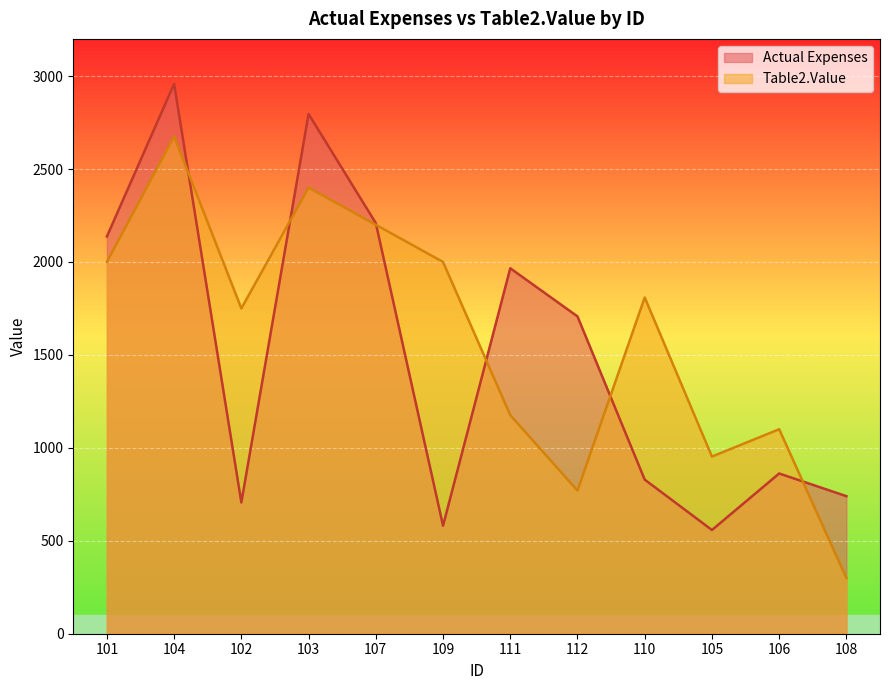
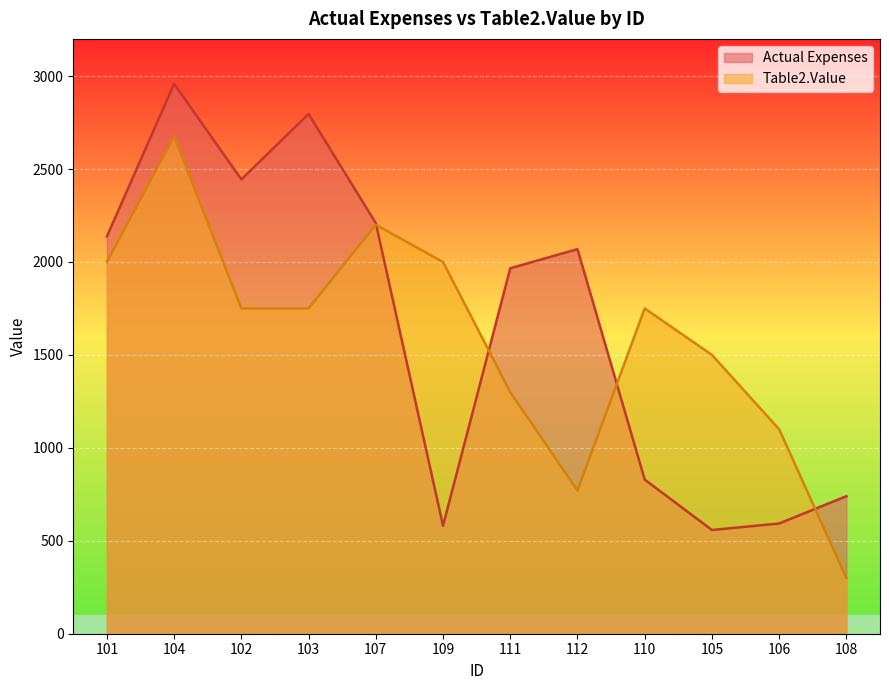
  {
    "Actual Expenses": {
      "101": 2140,
      "104": 2960,
-     "102": 710,
+     "102": 2440,
      "103": 2800,
      "109": 580,
      "111": 1970,
-     "112": 1710,
+     "112": 2070,
      "110": 830,
      "105": 560,
-     "106": 860,
+     "106": 590,
      "108": 740
    },
    "Table2.Value": {
      "101": 2000,
      "104": 2680,
      "102": 1750,
-     "103": 2400,
+     "103": 1750,
      "109": 2000,
-     "111": 1180,
+     "111": 1300,
      "112": 770,
-     "110": 1810,
-     "105": 950,
+     "110": 1750,
+     "105": 1500,
      "106": 1100,
      "108": 300
    }
  }
